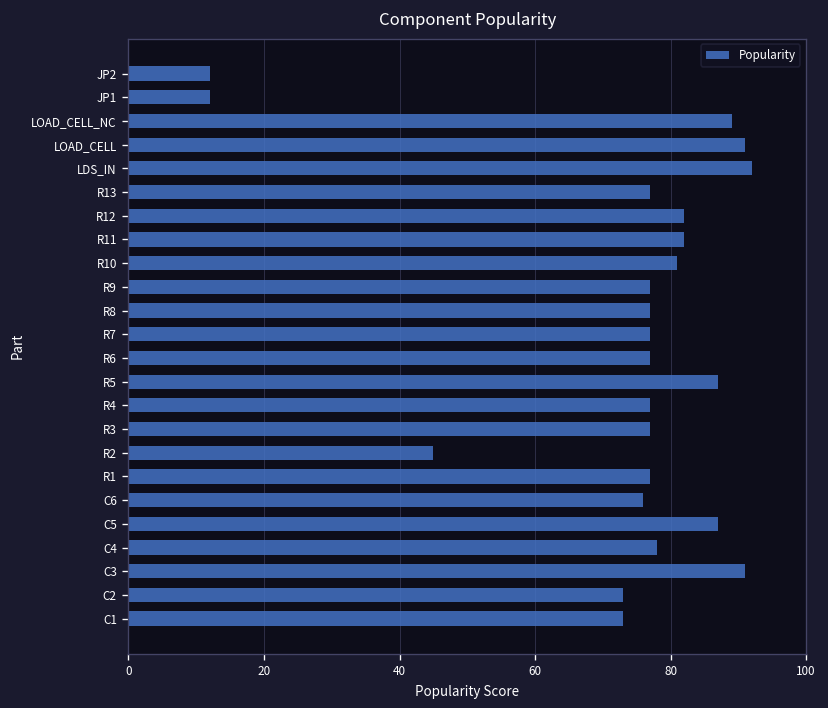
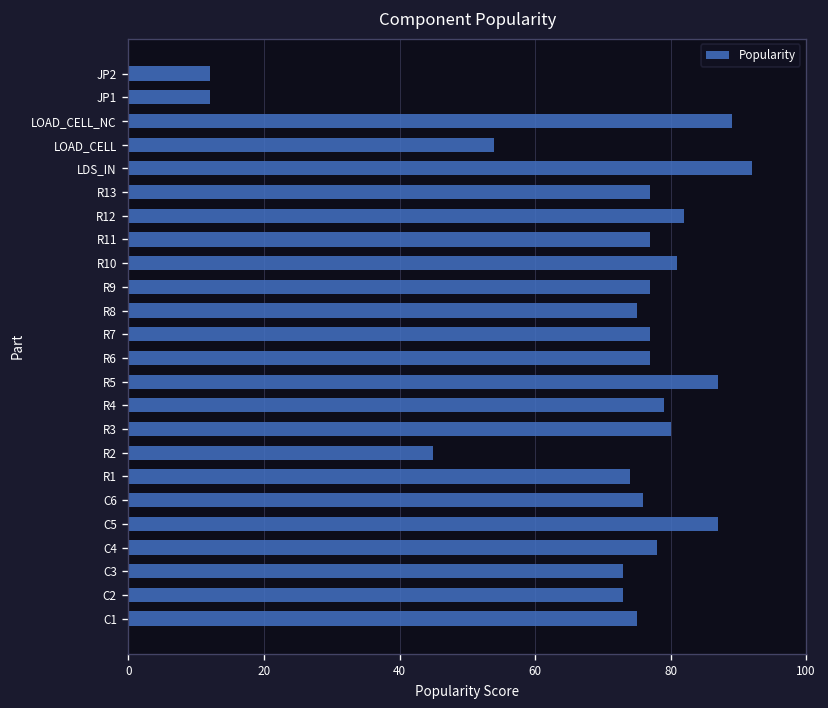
  {
    "JP2": 12,
    "JP1": 12,
    "LOAD_CELL_NC": 89,
-   "LOAD_CELL": 91,
+   "LOAD_CELL": 54,
    "LDS_IN": 92,
    "R13": 77,
    "R12": 82,
-   "R11": 82,
+   "R11": 77,
    "R10": 81,
    "R9": 77,
-   "R8": 77,
+   "R8": 75,
    "R7": 77,
    "R6": 77,
    "R5": 87,
-   "R4": 77,
-   "R3": 77,
+   "R4": 79,
+   "R3": 80,
    "R2": 45,
-   "R1": 77,
+   "R1": 74,
    "C6": 76,
    "C5": 87,
    "C4": 78,
-   "C3": 91,
+   "C3": 73,
    "C2": 73,
-   "C1": 73
+   "C1": 75
  }
